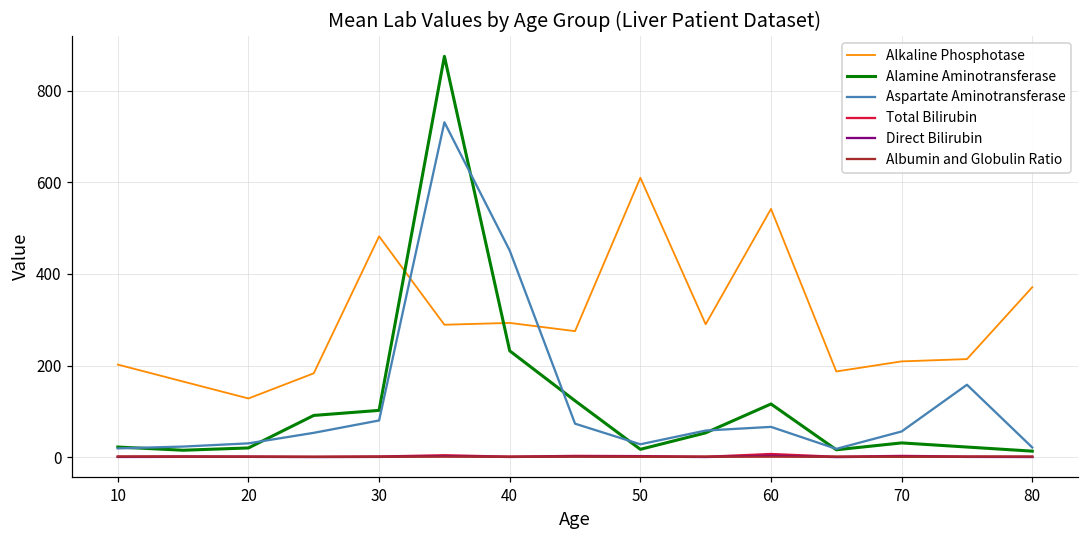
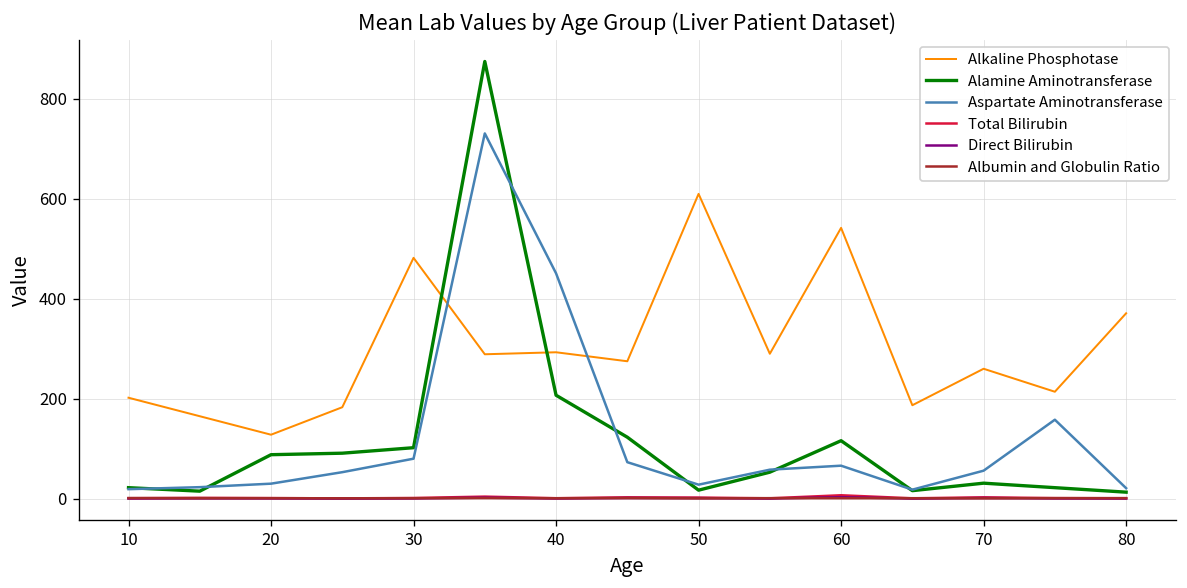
  {
    "Alkaline Phosphotase": {
      "10": 200,
      "20": 130,
      "30": 480,
      "40": 290,
      "50": 610,
      "60": 540,
-     "70": 210,
+     "70": 260,
      "80": 370
    },
    "Alamine Aminotransferase": {
-     "20": 20,
+     "20": 90,
      "30": 100,
-     "40": 230,
+     "40": 210,
      "50": 20,
      "60": 120,
      "70": 30,
      "80": 10
    },
    "Aspartate Aminotransferase": {
      "20": 30,
      "30": 80,
      "40": 450,
      "50": 30,
      "60": 70,
      "70": 60,
      "80": 20
    }
  }
